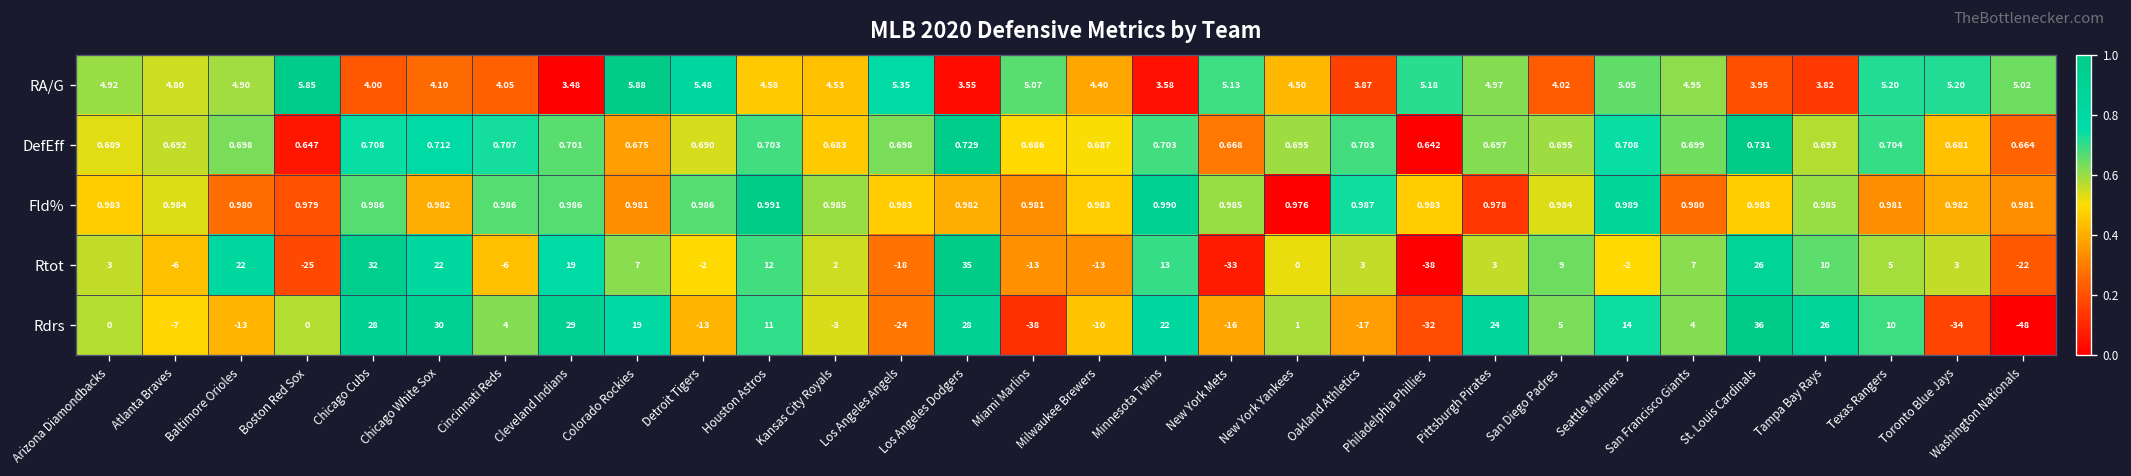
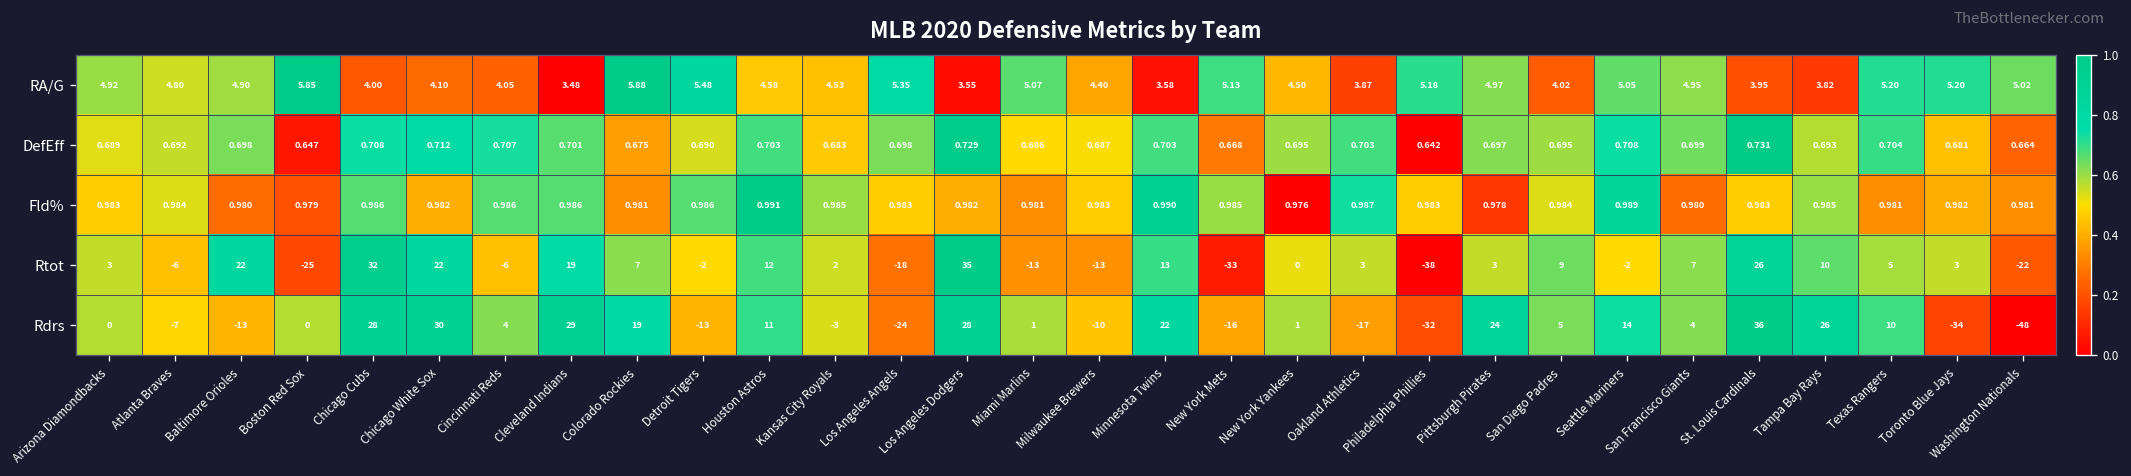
  {
    "RA/G": {
      "Arizona Diamondbacks": 4.92,
      "Atlanta Braves": 4.80,
      "Baltimore Orioles": 4.90,
      "Boston Red Sox": 5.85,
      "Chicago Cubs": 4.00,
      "Chicago White Sox": 4.10,
      "Cincinnati Reds": 4.05,
      "Cleveland Indians": 3.48,
      "Colorado Rockies": 5.88,
      "Detroit Tigers": 5.48,
      "Houston Astros": 4.58,
      "Kansas City Royals": 4.53,
      "Los Angeles Angels": 5.35,
      "Los Angeles Dodgers": 3.55,
      "Miami Marlins": 5.07,
      "Milwaukee Brewers": 4.40,
      "Minnesota Twins": 3.58,
      "New York Mets": 5.13,
      "New York Yankees": 4.50,
      "Oakland Athletics": 3.87,
      "Philadelphia Phillies": 5.18,
      "Pittsburgh Pirates": 4.97,
      "San Diego Padres": 4.02,
      "Seattle Mariners": 5.05,
      "San Francisco Giants": 4.95,
      "St. Louis Cardinals": 3.95,
      "Tampa Bay Rays": 3.82,
      "Texas Rangers": 5.20,
      "Toronto Blue Jays": 5.20,
      "Washington Nationals": 5.02
    },
    "DefEff": {
      "Arizona Diamondbacks": 0.689,
      "Atlanta Braves": 0.692,
      "Baltimore Orioles": 0.698,
      "Boston Red Sox": 0.647,
      "Chicago Cubs": 0.708,
      "Chicago White Sox": 0.712,
      "Cincinnati Reds": 0.707,
      "Cleveland Indians": 0.701,
      "Colorado Rockies": 0.675,
      "Detroit Tigers": 0.690,
      "Houston Astros": 0.703,
      "Kansas City Royals": 0.683,
      "Los Angeles Angels": 0.698,
      "Los Angeles Dodgers": 0.729,
      "Miami Marlins": 0.686,
      "Milwaukee Brewers": 0.687,
      "Minnesota Twins": 0.703,
      "New York Mets": 0.668,
      "New York Yankees": 0.695,
      "Oakland Athletics": 0.703,
      "Philadelphia Phillies": 0.642,
      "Pittsburgh Pirates": 0.697,
      "San Diego Padres": 0.695,
      "Seattle Mariners": 0.708,
      "San Francisco Giants": 0.699,
      "St. Louis Cardinals": 0.731,
      "Tampa Bay Rays": 0.693,
      "Texas Rangers": 0.704,
      "Toronto Blue Jays": 0.681,
      "Washington Nationals": 0.664
    },
    "Fld%": {
      "Arizona Diamondbacks": 0.983,
      "Atlanta Braves": 0.984,
      "Baltimore Orioles": 0.980,
      "Boston Red Sox": 0.979,
      "Chicago Cubs": 0.986,
      "Chicago White Sox": 0.982,
      "Cincinnati Reds": 0.986,
      "Cleveland Indians": 0.986,
      "Colorado Rockies": 0.981,
      "Detroit Tigers": 0.986,
      "Houston Astros": 0.991,
      "Kansas City Royals": 0.985,
      "Los Angeles Angels": 0.983,
      "Los Angeles Dodgers": 0.982,
      "Miami Marlins": 0.981,
      "Milwaukee Brewers": 0.983,
      "Minnesota Twins": 0.990,
      "New York Mets": 0.985,
      "New York Yankees": 0.976,
      "Oakland Athletics": 0.987,
      "Philadelphia Phillies": 0.983,
      "Pittsburgh Pirates": 0.978,
      "San Diego Padres": 0.984,
      "Seattle Mariners": 0.989,
      "San Francisco Giants": 0.980,
      "St. Louis Cardinals": 0.983,
      "Tampa Bay Rays": 0.985,
      "Texas Rangers": 0.981,
      "Toronto Blue Jays": 0.982,
      "Washington Nationals": 0.981
    },
    "Rtot": {
      "Arizona Diamondbacks": 3,
      "Atlanta Braves": -6,
      "Baltimore Orioles": 22,
      "Boston Red Sox": -25,
      "Chicago Cubs": 32,
      "Chicago White Sox": 22,
      "Cincinnati Reds": -6,
      "Cleveland Indians": 19,
      "Colorado Rockies": 7,
      "Detroit Tigers": -2,
      "Houston Astros": 12,
      "Kansas City Royals": 2,
      "Los Angeles Angels": -18,
      "Los Angeles Dodgers": 35,
      "Miami Marlins": -13,
      "Milwaukee Brewers": -13,
      "Minnesota Twins": 13,
      "New York Mets": -33,
      "New York Yankees": 0,
      "Oakland Athletics": 3,
      "Philadelphia Phillies": -38,
      "Pittsburgh Pirates": 3,
      "San Diego Padres": 9,
      "Seattle Mariners": -2,
      "San Francisco Giants": 7,
      "St. Louis Cardinals": 26,
      "Tampa Bay Rays": 10,
      "Texas Rangers": 5,
      "Toronto Blue Jays": 3,
      "Washington Nationals": -22
    },
    "Rdrs": {
      "Arizona Diamondbacks": 0,
      "Atlanta Braves": -7,
      "Baltimore Orioles": -13,
      "Boston Red Sox": 0,
      "Chicago Cubs": 28,
      "Chicago White Sox": 30,
      "Cincinnati Reds": 4,
      "Cleveland Indians": 29,
      "Colorado Rockies": 19,
      "Detroit Tigers": -13,
      "Houston Astros": 11,
      "Kansas City Royals": -3,
      "Los Angeles Angels": -24,
      "Los Angeles Dodgers": 28,
-     "Miami Marlins": -38,
+     "Miami Marlins": 1,
      "Milwaukee Brewers": -10,
      "Minnesota Twins": 22,
      "New York Mets": -16,
      "New York Yankees": 1,
      "Oakland Athletics": -17,
      "Philadelphia Phillies": -32,
      "Pittsburgh Pirates": 24,
      "San Diego Padres": 5,
      "Seattle Mariners": 14,
      "San Francisco Giants": 4,
      "St. Louis Cardinals": 36,
      "Tampa Bay Rays": 26,
      "Texas Rangers": 10,
      "Toronto Blue Jays": -34,
      "Washington Nationals": -48
    }
  }
